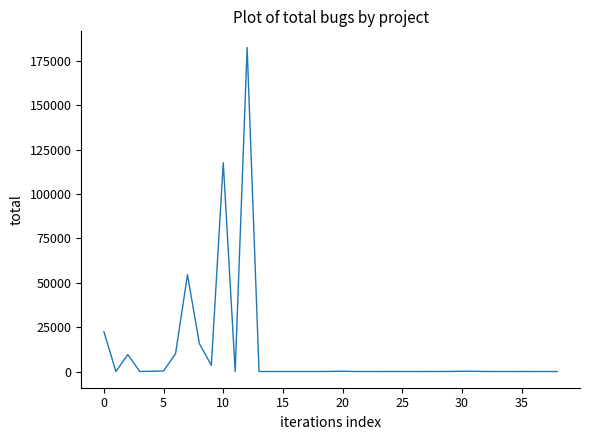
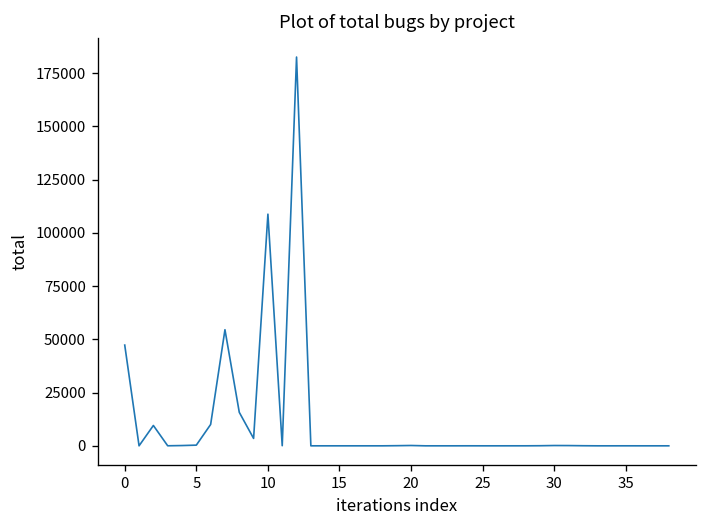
  {
-   "0": 22000,
+   "0": 47000,
    "5": 0,
-   "10": 118000,
+   "10": 109000,
    "15": 0,
    "20": 0,
    "25": 0,
    "30": 0,
    "35": 0
  }
